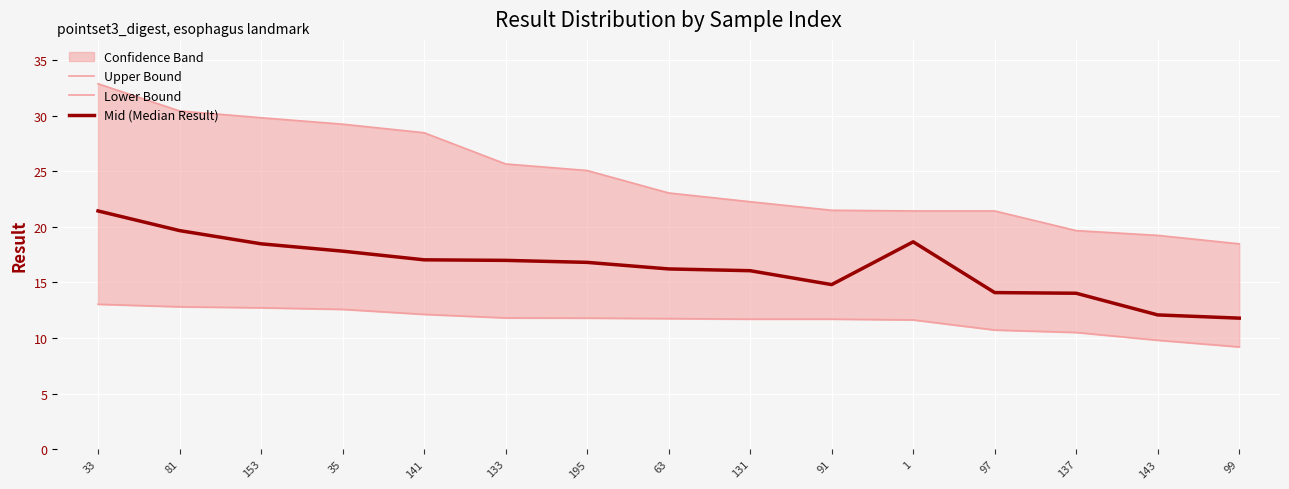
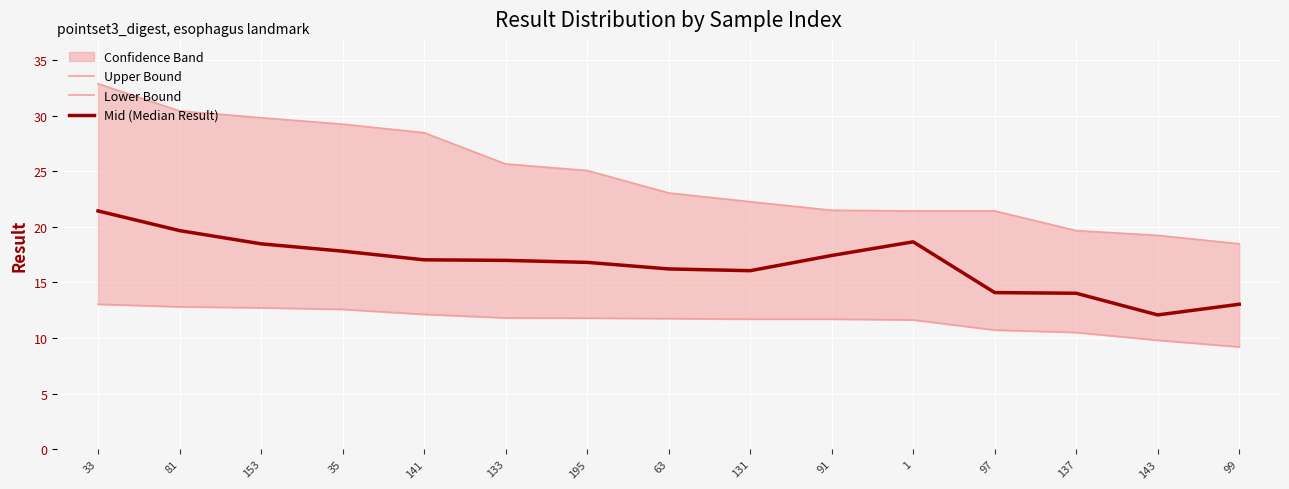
  {
    "Mid (Median Result)": {
      "33": 21.4,
      "81": 19.7,
      "153": 18.5,
      "35": 17.8,
      "141": 17.0,
      "133": 17.0,
      "195": 16.8,
      "63": 16.2,
      "131": 16.1,
-     "91": 14.8,
+     "91": 17.4,
      "1": 18.7,
      "97": 14.1,
      "137": 14.0,
      "143": 12.1,
-     "99": 11.8
+     "99": 13.0
    }
  }
